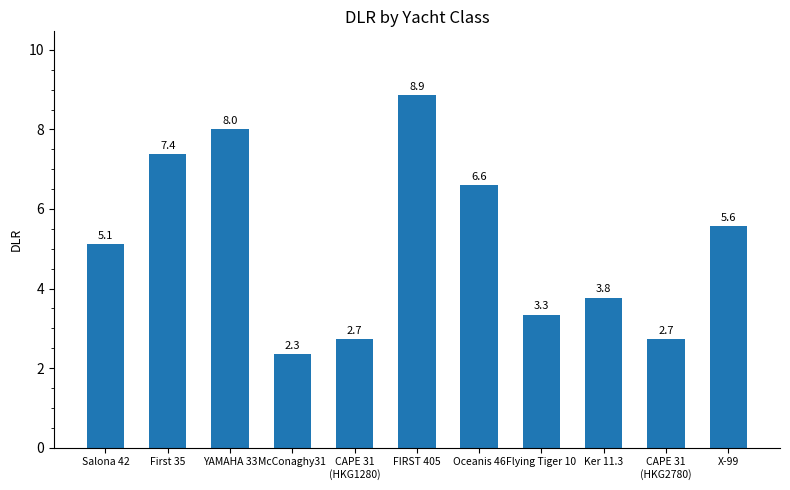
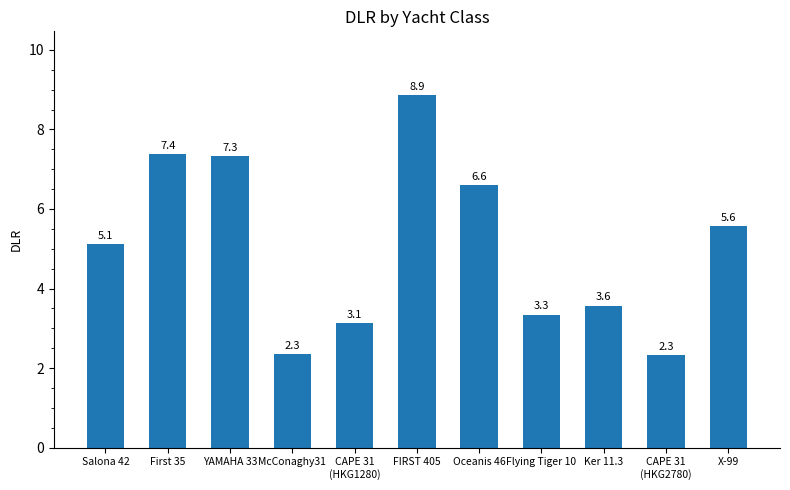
  {
    "Salona 42": 5.1,
    "First 35": 7.4,
-   "YAMAHA 33": 8.0,
+   "YAMAHA 33": 7.3,
    "McConaghy31": 2.3,
-   "CAPE 31 (HKG1280)": 2.7,
+   "CAPE 31 (HKG1280)": 3.1,
    "FIRST 405": 8.9,
    "Oceanis 46": 6.6,
    "Flying Tiger 10": 3.3,
-   "Ker 11.3": 3.8,
-   "CAPE 31 (HKG2780)": 2.7,
+   "Ker 11.3": 3.6,
+   "CAPE 31 (HKG2780)": 2.3,
    "X-99": 5.6
  }
